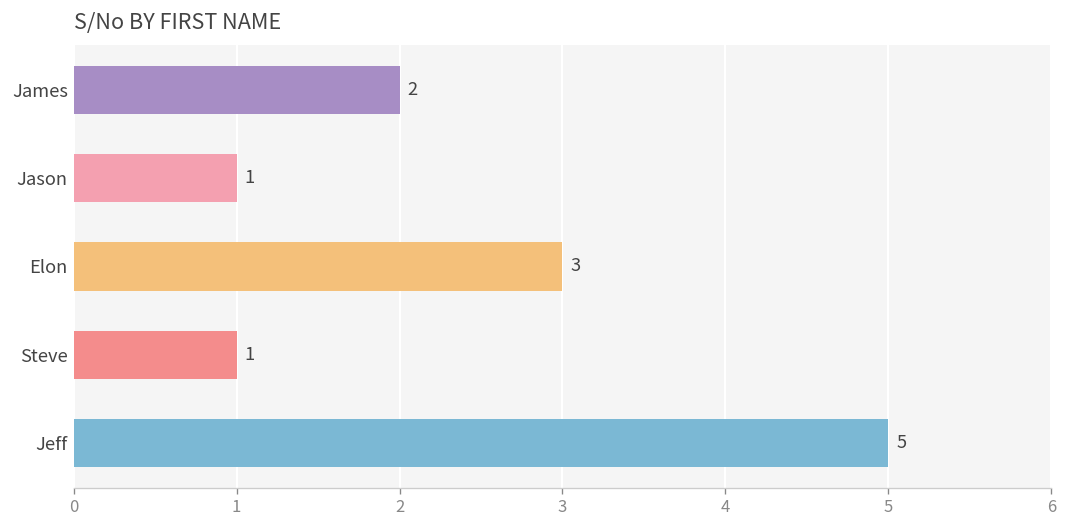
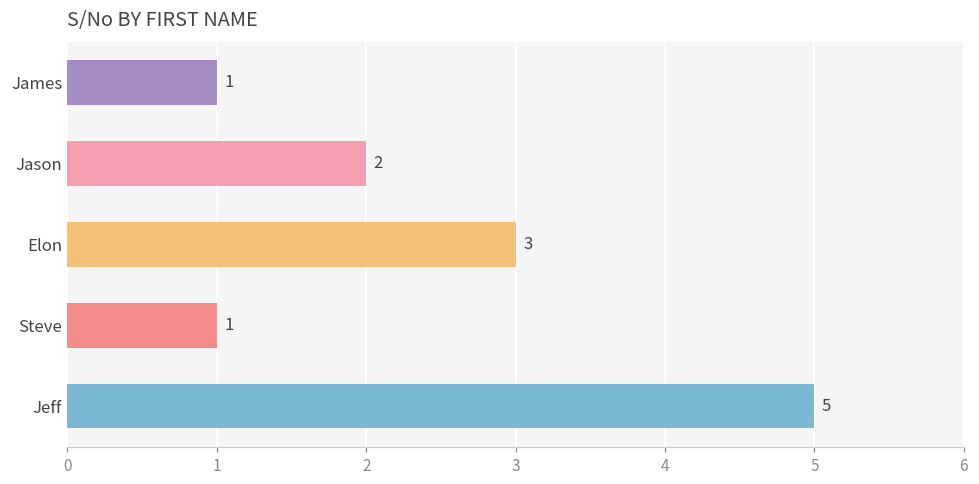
  {
-   "James": 2,
-   "Jason": 1,
+   "James": 1,
+   "Jason": 2,
    "Elon": 3,
    "Steve": 1,
    "Jeff": 5
  }
